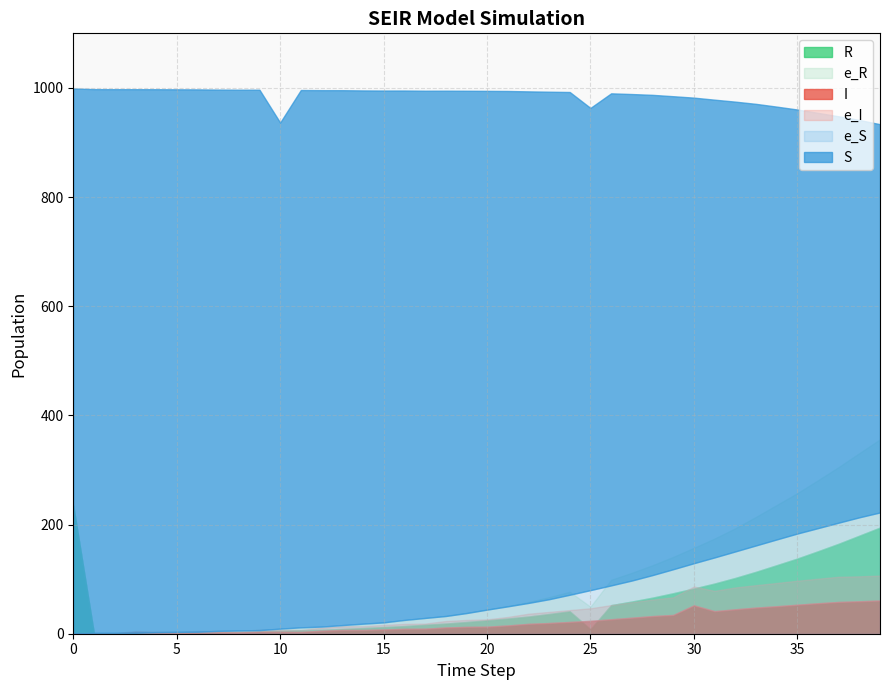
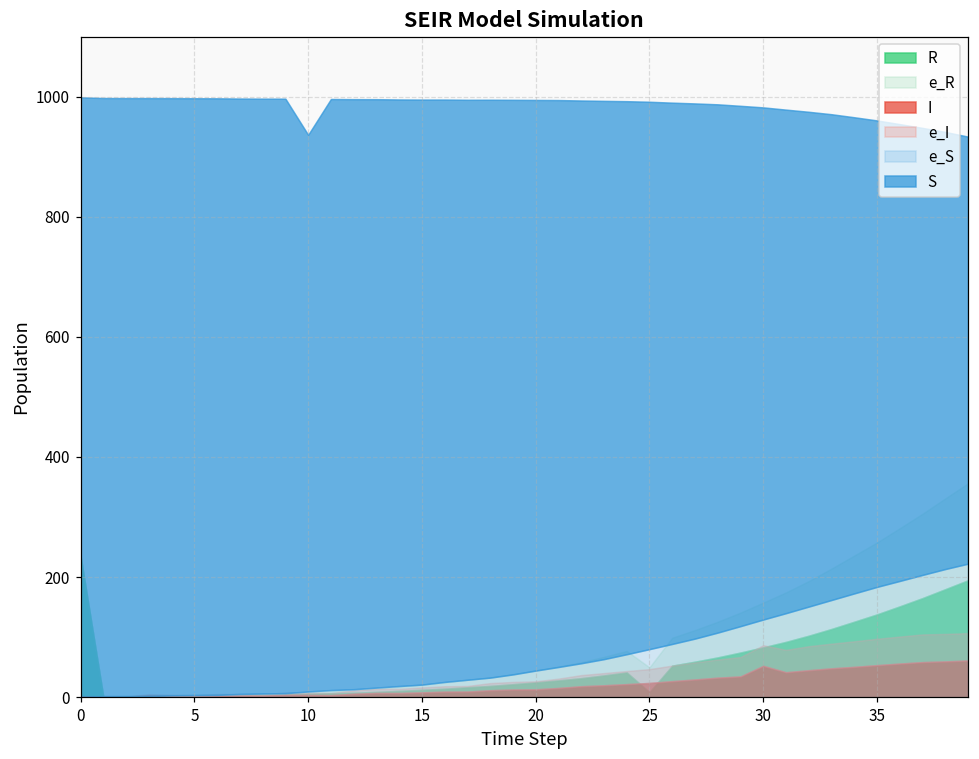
  {
    "R": {
      "25": 10,
      "35": 140
    },
    "I": {
      "20": 10,
      "25": 20,
      "30": 50,
      "35": 50
    },
    "e_I": {
      "35": 40
    },
    "S": {
      "0": 1000,
      "5": 990,
      "10": 930,
      "15": 970,
      "20": 950,
-     "25": 880,
+     "25": 910,
      "30": 850,
      "35": 780
    }
  }
